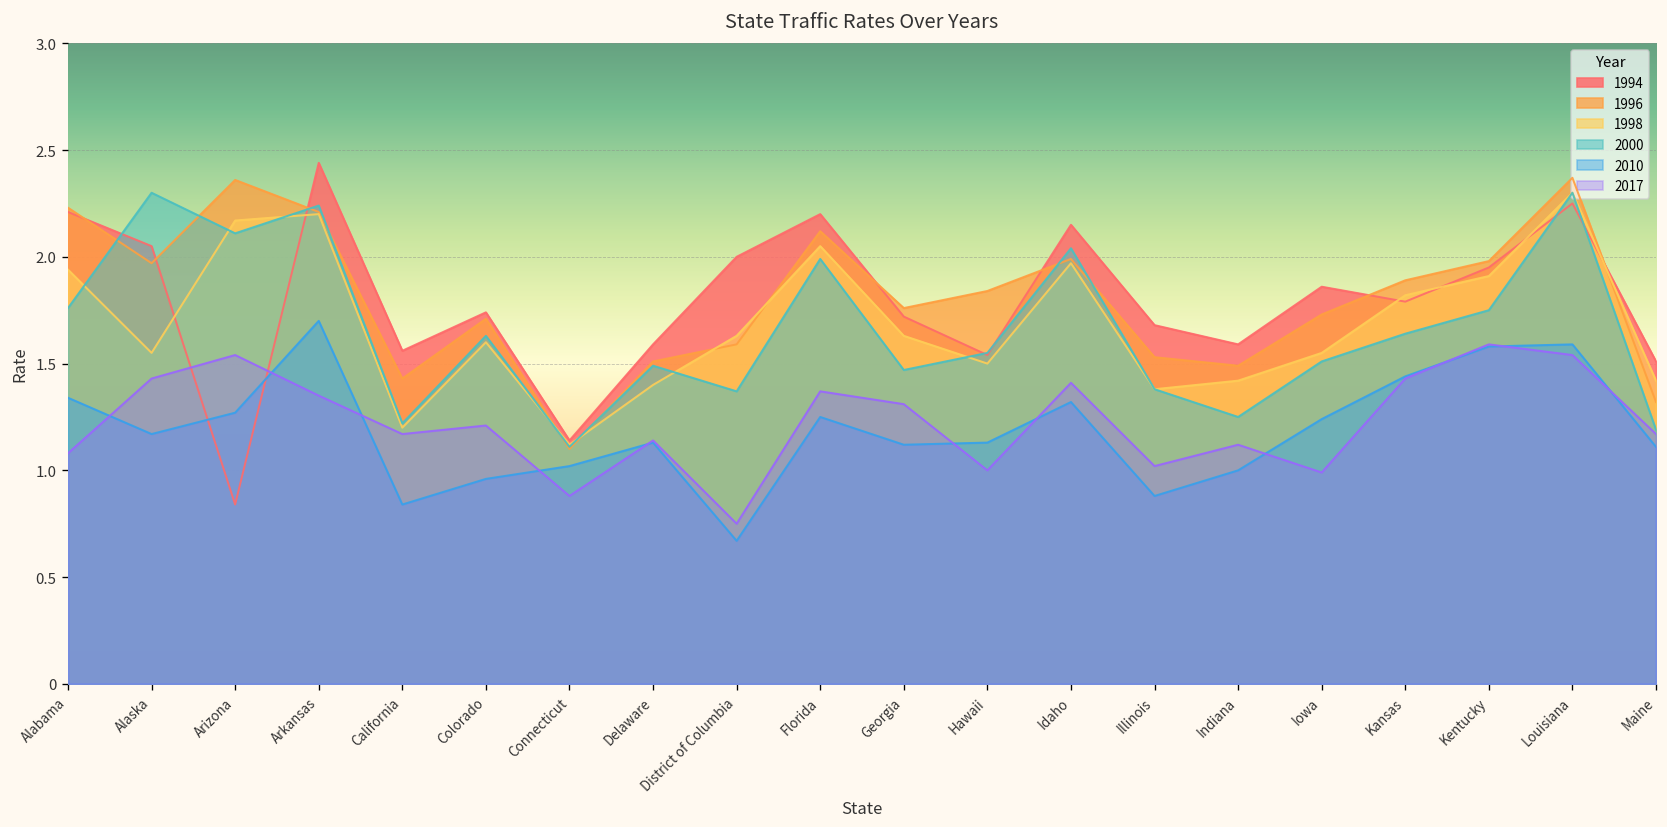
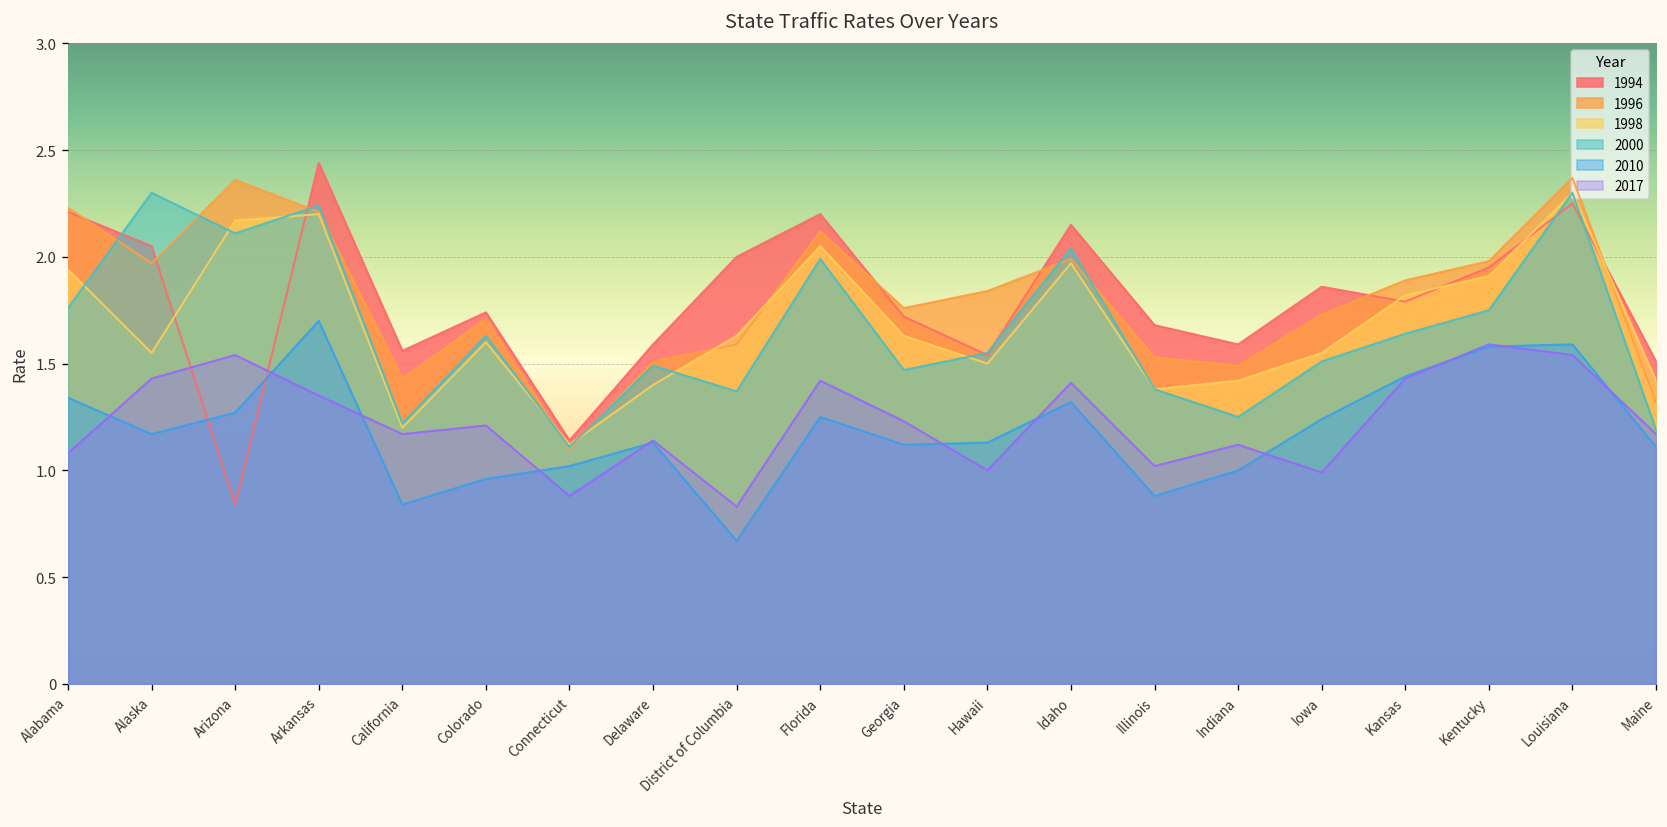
  {
    "1994": {
      "Alabama": 2.21,
      "Alaska": 2.05,
      "Arizona": 0.84,
      "Arkansas": 2.44,
      "California": 1.56,
      "Colorado": 1.74,
      "Connecticut": 1.14,
      "Delaware": 1.59,
      "District of Columbia": 2.00,
      "Florida": 2.20,
      "Georgia": 1.72,
      "Idaho": 2.15,
      "Illinois": 1.68,
      "Indiana": 1.59,
      "Iowa": 1.86,
      "Kansas": 1.79,
      "Kentucky": 1.95,
      "Louisiana": 2.25,
      "Maine": 1.51
    },
    "2017": {
      "Alabama": 1.08,
      "Alaska": 1.43,
      "Arizona": 1.54,
      "Arkansas": 1.35,
      "California": 1.17,
      "Colorado": 1.21,
      "Connecticut": 0.88,
-     "District of Columbia": 0.75,
-     "Florida": 1.37,
-     "Georgia": 1.31,
+     "District of Columbia": 0.83,
+     "Florida": 1.42,
+     "Georgia": 1.23,
      "Hawaii": 1.00,
      "Idaho": 1.41,
      "Illinois": 1.02,
      "Indiana": 1.12,
      "Iowa": 0.99,
      "Louisiana": 1.54,
      "Maine": 1.17
    }
  }
